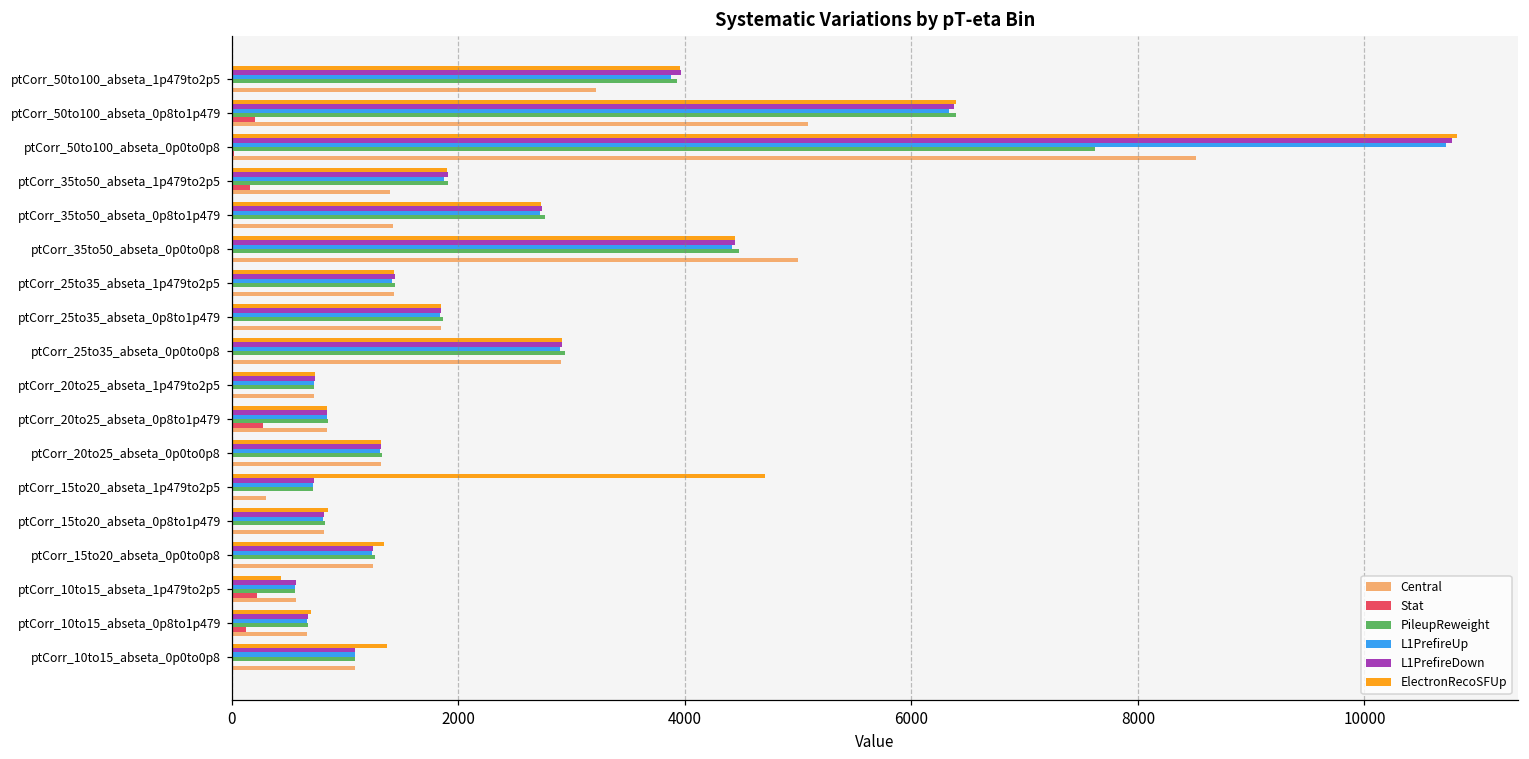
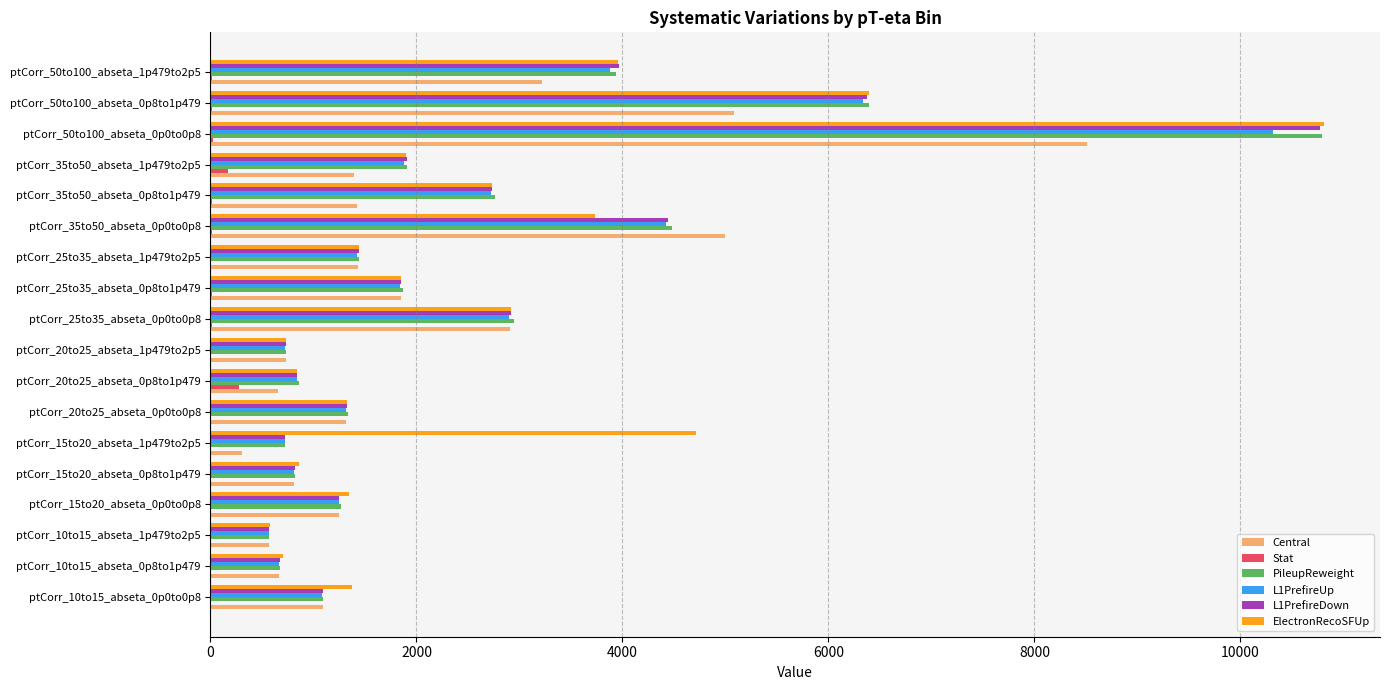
  {
    "Central": {
      "ptCorr_50to100_abseta_1p479to2p5": 3220,
      "ptCorr_50to100_abseta_0p8to1p479": 5090,
      "ptCorr_50to100_abseta_0p0to0p8": 8510,
      "ptCorr_35to50_abseta_1p479to2p5": 1400,
      "ptCorr_35to50_abseta_0p8to1p479": 1420,
      "ptCorr_35to50_abseta_0p0to0p8": 5000,
      "ptCorr_25to35_abseta_1p479to2p5": 1430,
      "ptCorr_25to35_abseta_0p8to1p479": 1850,
      "ptCorr_25to35_abseta_0p0to0p8": 2910,
      "ptCorr_20to25_abseta_1p479to2p5": 730,
-     "ptCorr_20to25_abseta_0p8to1p479": 840,
+     "ptCorr_20to25_abseta_0p8to1p479": 650,
      "ptCorr_20to25_abseta_0p0to0p8": 1320,
      "ptCorr_15to20_abseta_1p479to2p5": 310,
      "ptCorr_15to20_abseta_0p8to1p479": 810,
      "ptCorr_15to20_abseta_0p0to0p8": 1250,
      "ptCorr_10to15_abseta_1p479to2p5": 570,
      "ptCorr_10to15_abseta_0p8to1p479": 670,
      "ptCorr_10to15_abseta_0p0to0p8": 1090
    },
    "Stat": {
-     "ptCorr_50to100_abseta_0p8to1p479": 200,
+     "ptCorr_50to100_abseta_0p8to1p479": 20,
      "ptCorr_35to50_abseta_1p479to2p5": 170,
      "ptCorr_20to25_abseta_0p8to1p479": 280,
-     "ptCorr_10to15_abseta_1p479to2p5": 230,
-     "ptCorr_10to15_abseta_0p8to1p479": 130
+     "ptCorr_10to15_abseta_1p479to2p5": 10,
+     "ptCorr_10to15_abseta_0p8to1p479": 10
    },
    "PileupReweight": {
      "ptCorr_50to100_abseta_1p479to2p5": 3930,
      "ptCorr_50to100_abseta_0p8to1p479": 6390,
-     "ptCorr_50to100_abseta_0p0to0p8": 7620,
+     "ptCorr_50to100_abseta_0p0to0p8": 10790,
      "ptCorr_35to50_abseta_1p479to2p5": 1910,
      "ptCorr_35to50_abseta_0p8to1p479": 2760,
      "ptCorr_35to50_abseta_0p0to0p8": 4480,
      "ptCorr_25to35_abseta_1p479to2p5": 1440,
      "ptCorr_25to35_abseta_0p8to1p479": 1870,
      "ptCorr_25to35_abseta_0p0to0p8": 2950,
      "ptCorr_20to25_abseta_1p479to2p5": 730,
      "ptCorr_20to25_abseta_0p8to1p479": 850,
      "ptCorr_20to25_abseta_0p0to0p8": 1330,
      "ptCorr_15to20_abseta_1p479to2p5": 720,
      "ptCorr_15to20_abseta_0p8to1p479": 820,
      "ptCorr_15to20_abseta_0p0to0p8": 1260,
      "ptCorr_10to15_abseta_1p479to2p5": 560,
      "ptCorr_10to15_abseta_0p8to1p479": 670,
      "ptCorr_10to15_abseta_0p0to0p8": 1090
    },
    "L1PrefireUp": {
      "ptCorr_50to100_abseta_1p479to2p5": 3880,
      "ptCorr_50to100_abseta_0p8to1p479": 6340,
-     "ptCorr_50to100_abseta_0p0to0p8": 10720,
+     "ptCorr_50to100_abseta_0p0to0p8": 10320,
      "ptCorr_35to50_abseta_1p479to2p5": 1880,
      "ptCorr_35to50_abseta_0p8to1p479": 2720,
      "ptCorr_35to50_abseta_0p0to0p8": 4420,
      "ptCorr_25to35_abseta_1p479to2p5": 1420,
      "ptCorr_25to35_abseta_0p8to1p479": 1840,
      "ptCorr_25to35_abseta_0p0to0p8": 2900,
      "ptCorr_20to25_abseta_1p479to2p5": 730,
      "ptCorr_20to25_abseta_0p8to1p479": 840,
      "ptCorr_20to25_abseta_0p0to0p8": 1310,
      "ptCorr_15to20_abseta_1p479to2p5": 720,
      "ptCorr_15to20_abseta_0p8to1p479": 810,
      "ptCorr_15to20_abseta_0p0to0p8": 1240,
      "ptCorr_10to15_abseta_1p479to2p5": 560,
      "ptCorr_10to15_abseta_0p8to1p479": 670,
      "ptCorr_10to15_abseta_0p0to0p8": 1090
    },
    "L1PrefireDown": {
      "ptCorr_50to100_abseta_1p479to2p5": 3960,
      "ptCorr_50to100_abseta_0p8to1p479": 6380,
      "ptCorr_50to100_abseta_0p0to0p8": 10780,
      "ptCorr_35to50_abseta_1p479to2p5": 1910,
      "ptCorr_35to50_abseta_0p8to1p479": 2740,
      "ptCorr_35to50_abseta_0p0to0p8": 4440,
      "ptCorr_25to35_abseta_1p479to2p5": 1440,
      "ptCorr_25to35_abseta_0p8to1p479": 1850,
      "ptCorr_25to35_abseta_0p0to0p8": 2910,
      "ptCorr_20to25_abseta_1p479to2p5": 740,
      "ptCorr_20to25_abseta_0p8to1p479": 840,
      "ptCorr_20to25_abseta_0p0to0p8": 1320,
      "ptCorr_15to20_abseta_1p479to2p5": 720,
      "ptCorr_15to20_abseta_0p8to1p479": 820,
      "ptCorr_15to20_abseta_0p0to0p8": 1250,
      "ptCorr_10to15_abseta_1p479to2p5": 570,
      "ptCorr_10to15_abseta_0p8to1p479": 670,
      "ptCorr_10to15_abseta_0p0to0p8": 1090
    },
    "ElectronRecoSFUp": {
      "ptCorr_50to100_abseta_1p479to2p5": 3960,
      "ptCorr_50to100_abseta_0p8to1p479": 6390,
      "ptCorr_50to100_abseta_0p0to0p8": 10810,
      "ptCorr_35to50_abseta_1p479to2p5": 1900,
      "ptCorr_35to50_abseta_0p8to1p479": 2740,
-     "ptCorr_35to50_abseta_0p0to0p8": 4450,
+     "ptCorr_35to50_abseta_0p0to0p8": 3730,
      "ptCorr_25to35_abseta_1p479to2p5": 1440,
      "ptCorr_25to35_abseta_0p8to1p479": 1850,
      "ptCorr_25to35_abseta_0p0to0p8": 2910,
      "ptCorr_20to25_abseta_1p479to2p5": 730,
      "ptCorr_20to25_abseta_0p8to1p479": 840,
      "ptCorr_20to25_abseta_0p0to0p8": 1320,
      "ptCorr_15to20_abseta_1p479to2p5": 4710,
      "ptCorr_15to20_abseta_0p8to1p479": 860,
      "ptCorr_15to20_abseta_0p0to0p8": 1350,
-     "ptCorr_10to15_abseta_1p479to2p5": 440,
+     "ptCorr_10to15_abseta_1p479to2p5": 580,
      "ptCorr_10to15_abseta_0p8to1p479": 700,
      "ptCorr_10to15_abseta_0p0to0p8": 1370
    }
  }
